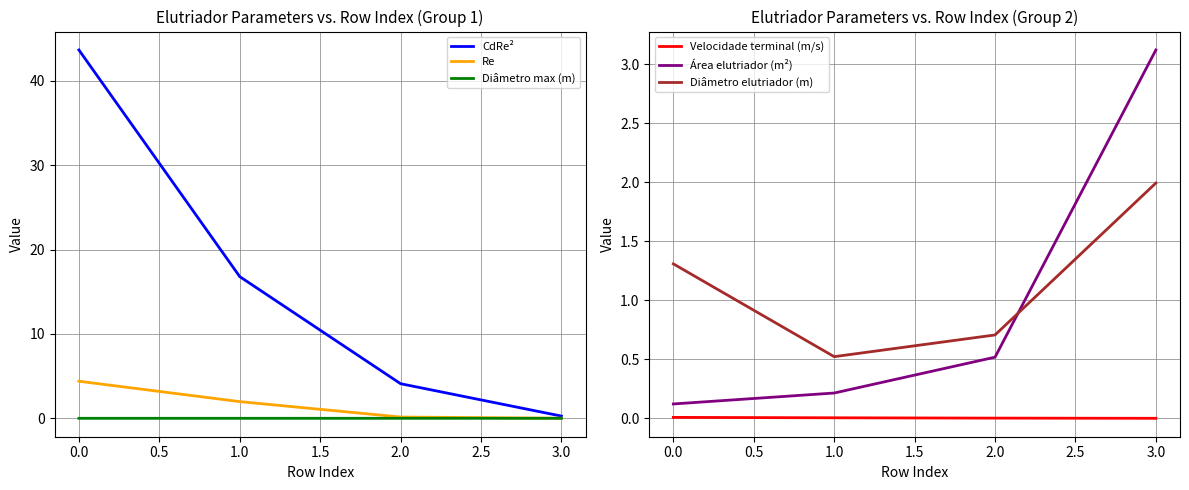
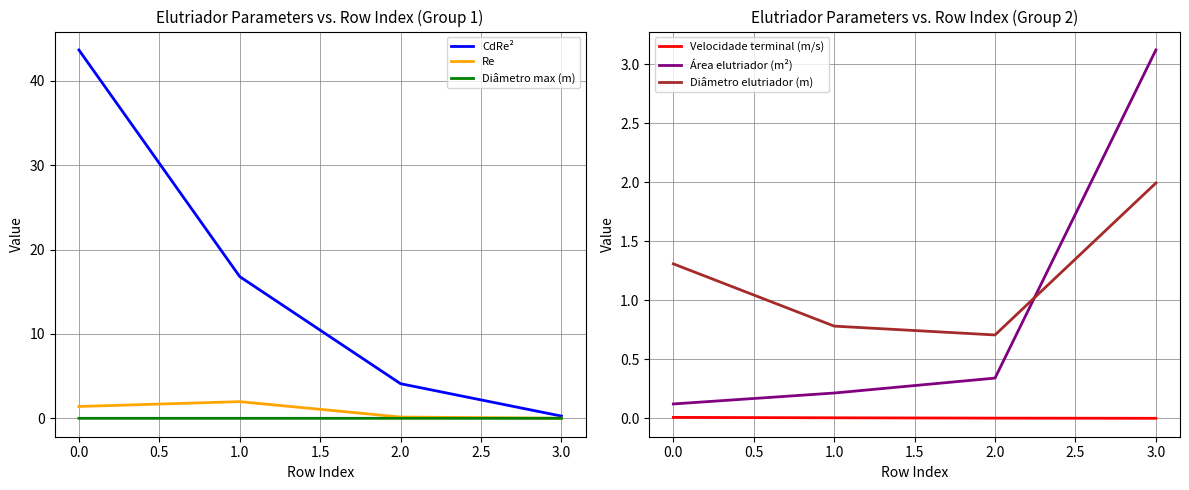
  {
    "Elutriador Parameters vs. Row Index (Group 1)": {
      "CdRe²": {
        "0.0": 44,
        "1.0": 17,
        "2.0": 4
      },
      "Re": {
-       "0.0": 4,
+       "0.0": 1,
        "1.0": 2
      },
      "Diâmetro max (m)": {
        "0.0": 0,
        "1.0": 0
      }
    },
    "Elutriador Parameters vs. Row Index (Group 2)": {
      "Velocidade terminal (m/s)": {
        "0.0": 0.01,
        "1.0": 0.00,
        "2.0": 0.00,
        "3.0": 0.00
      },
      "Área elutriador (m²)": {
        "0.0": 0.12,
        "1.0": 0.21,
-       "2.0": 0.52,
+       "2.0": 0.34,
        "3.0": 3.12
      },
      "Diâmetro elutriador (m)": {
        "0.0": 1.31,
-       "1.0": 0.52,
+       "1.0": 0.78,
        "2.0": 0.71,
        "3.0": 1.99
      }
    }
  }
